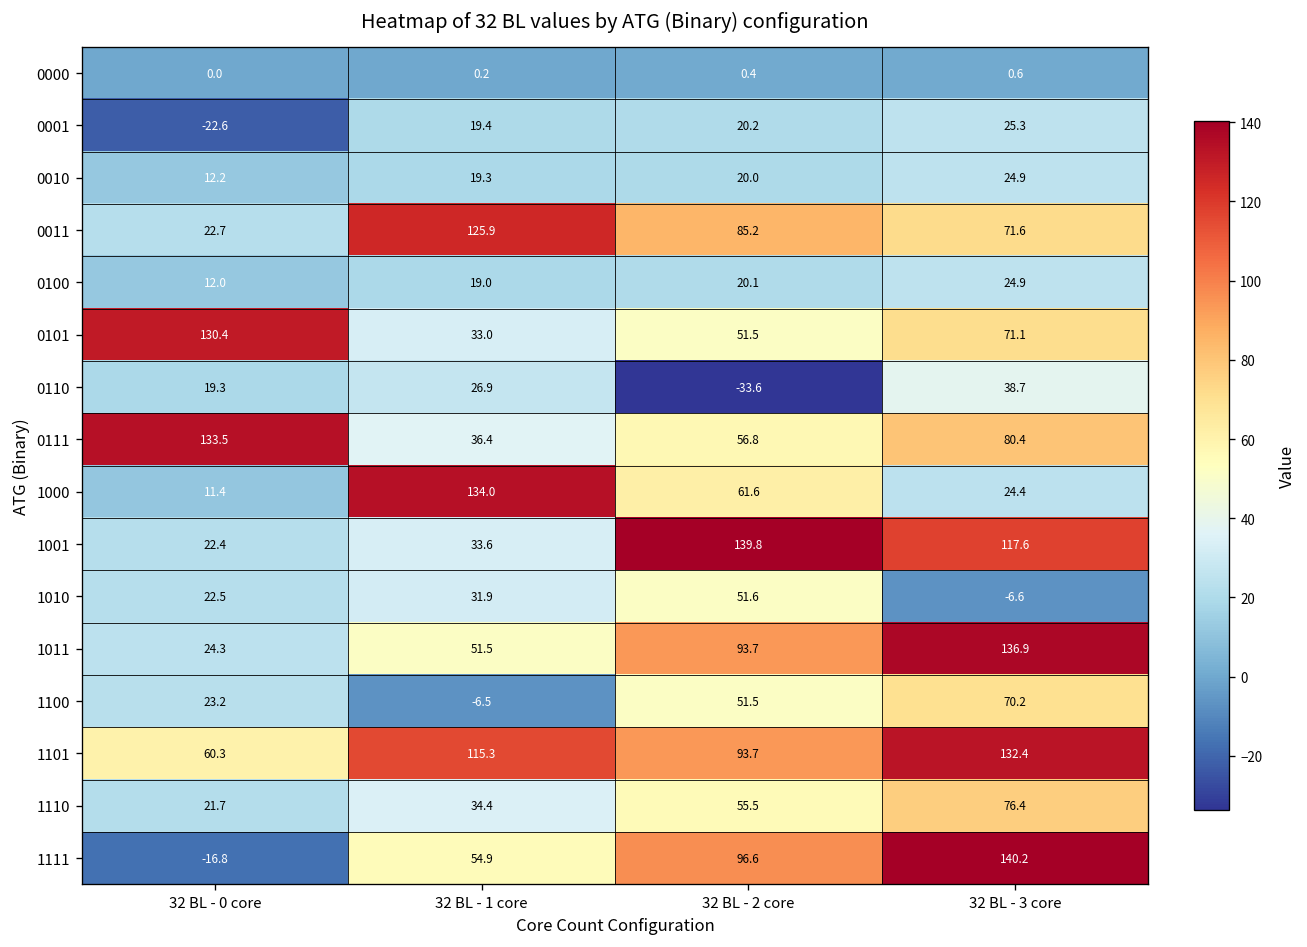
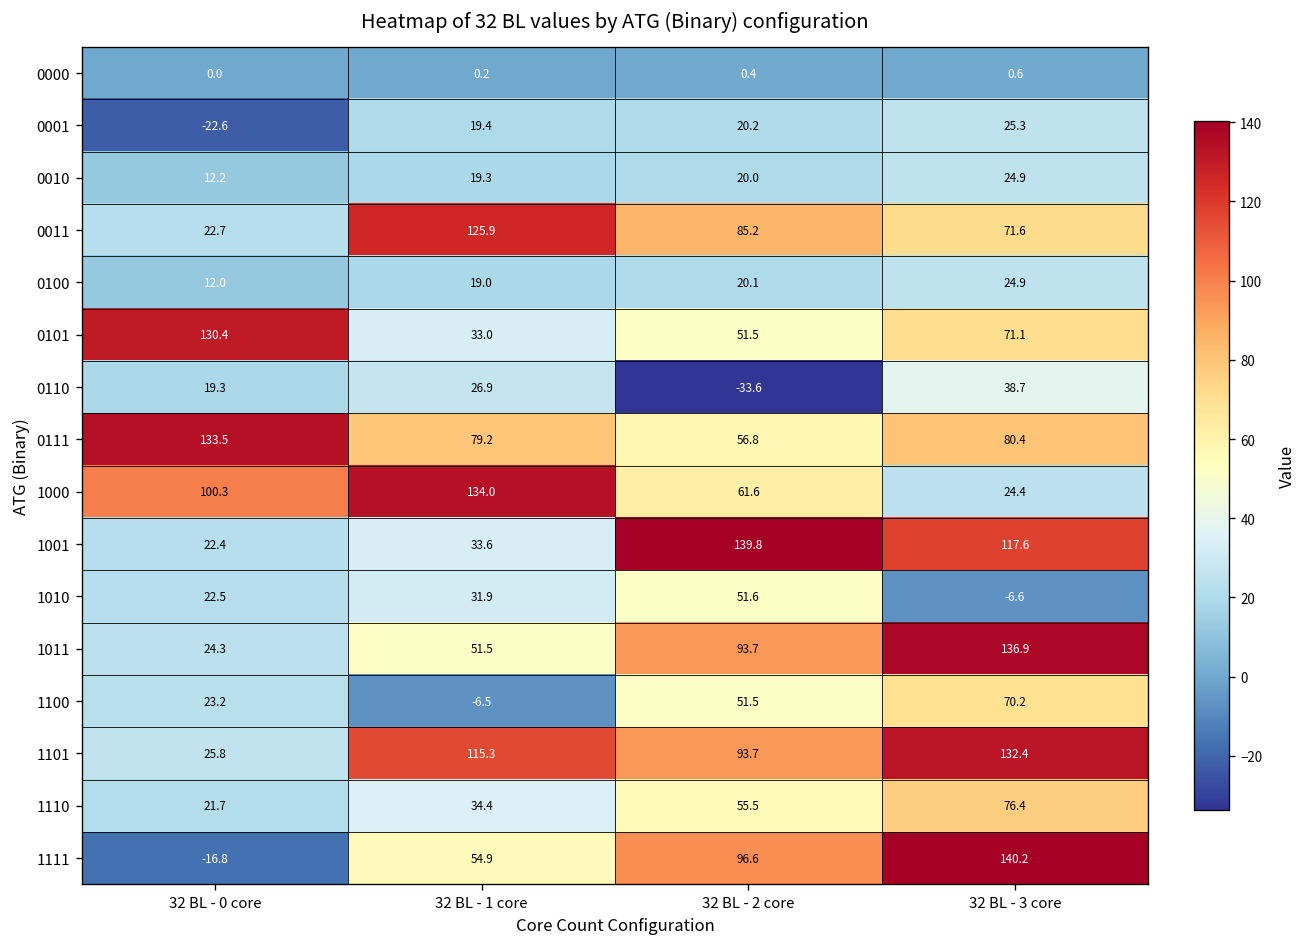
  {
    "0000": {
      "32 BL - 0 core": 0.0,
      "32 BL - 1 core": 0.2,
      "32 BL - 2 core": 0.4,
      "32 BL - 3 core": 0.6
    },
    "0001": {
      "32 BL - 0 core": -22.6,
      "32 BL - 1 core": 19.4,
      "32 BL - 2 core": 20.2,
      "32 BL - 3 core": 25.3
    },
    "0010": {
      "32 BL - 0 core": 12.2,
      "32 BL - 1 core": 19.3,
      "32 BL - 2 core": 20.0,
      "32 BL - 3 core": 24.9
    },
    "0011": {
      "32 BL - 0 core": 22.7,
      "32 BL - 1 core": 125.9,
      "32 BL - 2 core": 85.2,
      "32 BL - 3 core": 71.6
    },
    "0100": {
      "32 BL - 0 core": 12.0,
      "32 BL - 1 core": 19.0,
      "32 BL - 2 core": 20.1,
      "32 BL - 3 core": 24.9
    },
    "0101": {
      "32 BL - 0 core": 130.4,
      "32 BL - 1 core": 33.0,
      "32 BL - 2 core": 51.5,
      "32 BL - 3 core": 71.1
    },
    "0110": {
      "32 BL - 0 core": 19.3,
      "32 BL - 1 core": 26.9,
      "32 BL - 2 core": -33.6,
      "32 BL - 3 core": 38.7
    },
    "0111": {
      "32 BL - 0 core": 133.5,
-     "32 BL - 1 core": 36.4,
+     "32 BL - 1 core": 79.2,
      "32 BL - 2 core": 56.8,
      "32 BL - 3 core": 80.4
    },
    "1000": {
-     "32 BL - 0 core": 11.4,
+     "32 BL - 0 core": 100.3,
      "32 BL - 1 core": 134.0,
      "32 BL - 2 core": 61.6,
      "32 BL - 3 core": 24.4
    },
    "1001": {
      "32 BL - 0 core": 22.4,
      "32 BL - 1 core": 33.6,
      "32 BL - 2 core": 139.8,
      "32 BL - 3 core": 117.6
    },
    "1010": {
      "32 BL - 0 core": 22.5,
      "32 BL - 1 core": 31.9,
      "32 BL - 2 core": 51.6,
      "32 BL - 3 core": -6.6
    },
    "1011": {
      "32 BL - 0 core": 24.3,
      "32 BL - 1 core": 51.5,
      "32 BL - 2 core": 93.7,
      "32 BL - 3 core": 136.9
    },
    "1100": {
      "32 BL - 0 core": 23.2,
      "32 BL - 1 core": -6.5,
      "32 BL - 2 core": 51.5,
      "32 BL - 3 core": 70.2
    },
    "1101": {
-     "32 BL - 0 core": 60.3,
+     "32 BL - 0 core": 25.8,
      "32 BL - 1 core": 115.3,
      "32 BL - 2 core": 93.7,
      "32 BL - 3 core": 132.4
    },
    "1110": {
      "32 BL - 0 core": 21.7,
      "32 BL - 1 core": 34.4,
      "32 BL - 2 core": 55.5,
      "32 BL - 3 core": 76.4
    },
    "1111": {
      "32 BL - 0 core": -16.8,
      "32 BL - 1 core": 54.9,
      "32 BL - 2 core": 96.6,
      "32 BL - 3 core": 140.2
    }
  }
